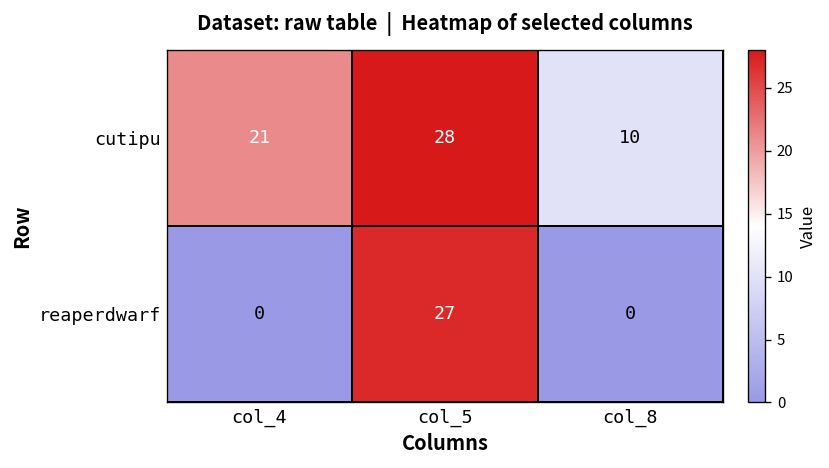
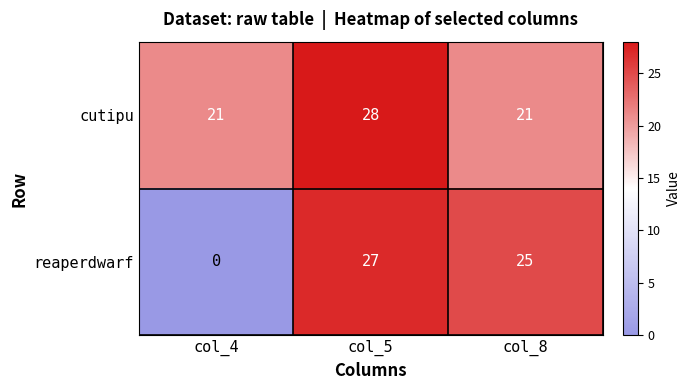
  {
    "cutipu": {
      "col_4": 21,
      "col_5": 28,
-     "col_8": 10
+     "col_8": 21
    },
    "reaperdwarf": {
      "col_4": 0,
      "col_5": 27,
-     "col_8": 0
+     "col_8": 25
    }
  }
